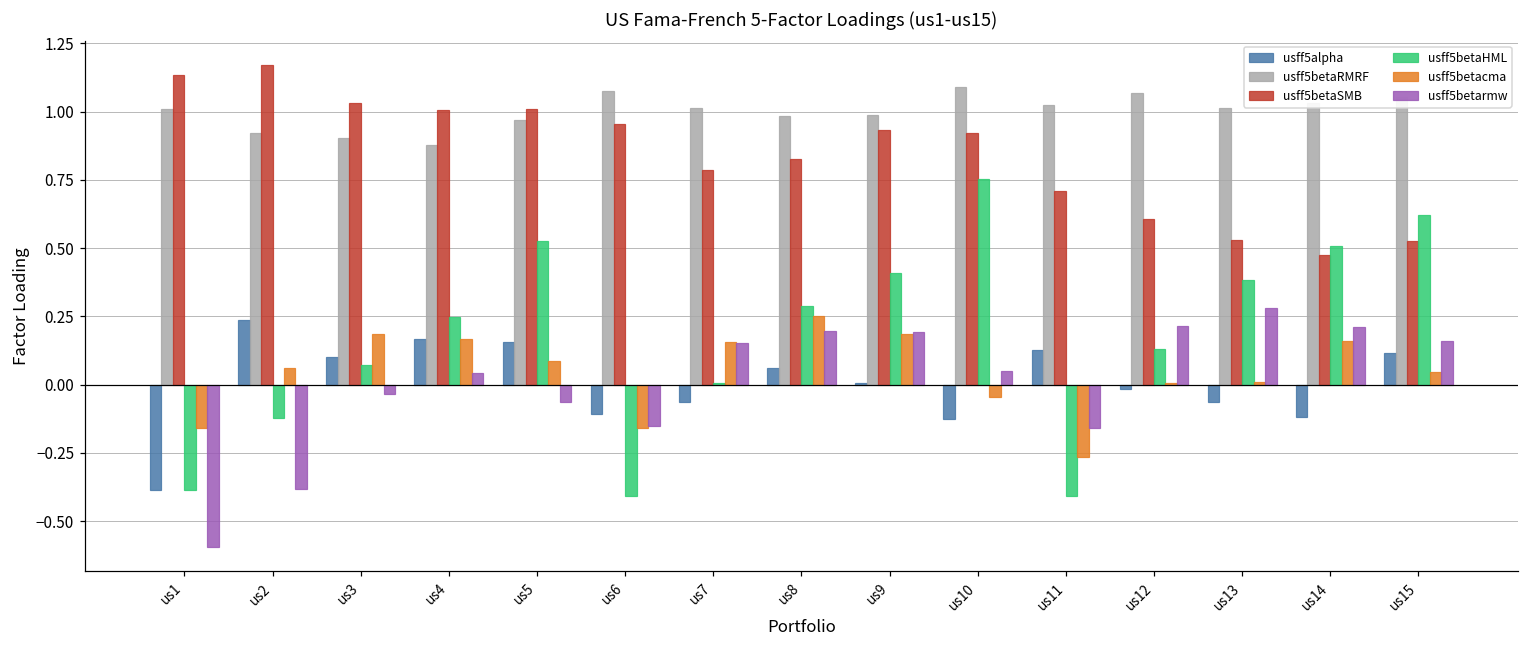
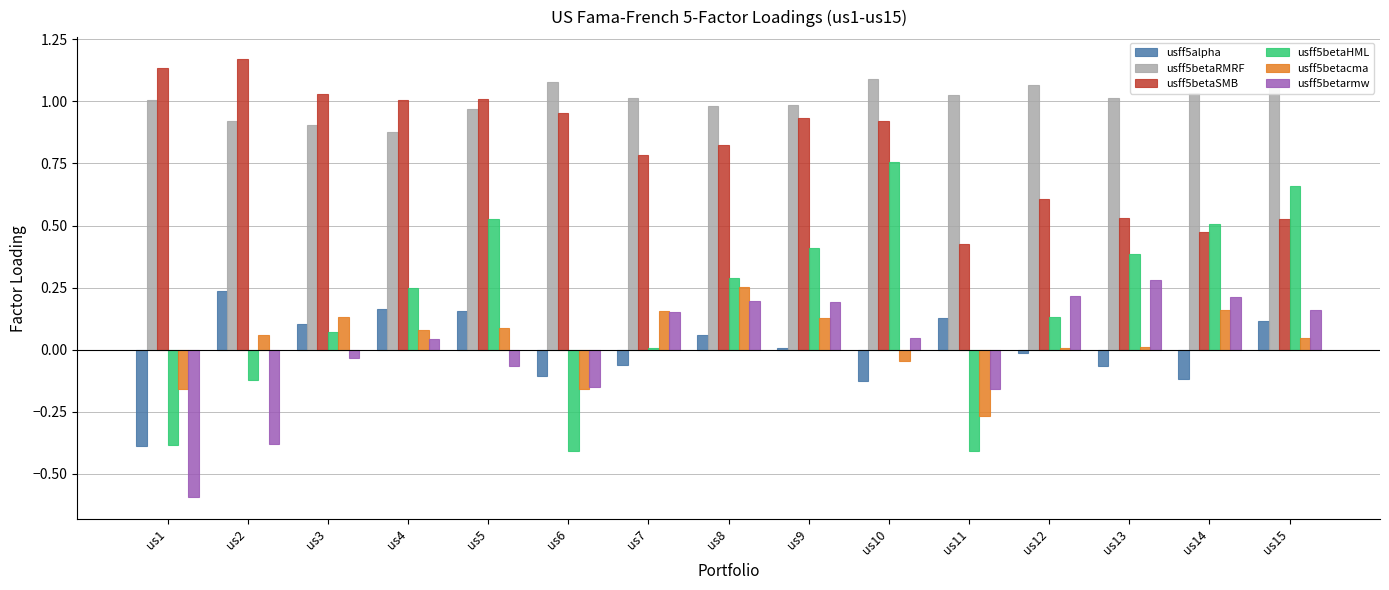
  {
    "usff5alpha": {
      "us1": -0.39,
      "us2": 0.24,
      "us3": 0.10,
      "us4": 0.17,
      "us5": 0.16,
      "us6": -0.11,
      "us7": -0.06,
      "us8": 0.06,
      "us10": -0.13,
      "us11": 0.13,
      "us12": -0.02,
      "us13": -0.07,
      "us14": -0.12,
      "us15": 0.12
    },
    "usff5betaRMRF": {
      "us1": 1.01,
      "us2": 0.92,
      "us3": 0.90,
      "us4": 0.88,
      "us5": 0.97,
      "us6": 1.08,
      "us7": 1.01,
      "us8": 0.98,
      "us9": 0.99,
      "us10": 1.09,
      "us11": 1.03,
      "us12": 1.07,
      "us13": 1.01
    },
    "usff5betaSMB": {
      "us1": 1.13,
      "us2": 1.17,
      "us3": 1.03,
      "us4": 1.01,
      "us5": 1.01,
      "us6": 0.96,
      "us7": 0.79,
      "us8": 0.83,
      "us9": 0.93,
      "us10": 0.92,
-     "us11": 0.71,
+     "us11": 0.42,
      "us12": 0.61,
      "us13": 0.53,
      "us14": 0.47,
      "us15": 0.52
    },
    "usff5betaHML": {
      "us1": -0.38,
      "us2": -0.12,
      "us3": 0.07,
      "us4": 0.25,
      "us5": 0.53,
      "us6": -0.41,
      "us8": 0.29,
      "us9": 0.41,
      "us10": 0.75,
      "us11": -0.41,
      "us12": 0.13,
      "us13": 0.38,
      "us14": 0.51,
-     "us15": 0.62
+     "us15": 0.66
    },
    "usff5betacma": {
      "us1": -0.16,
      "us2": 0.06,
-     "us3": 0.18,
-     "us4": 0.17,
+     "us3": 0.13,
+     "us4": 0.08,
      "us5": 0.09,
      "us6": -0.16,
      "us7": 0.16,
      "us8": 0.25,
-     "us9": 0.19,
+     "us9": 0.13,
      "us10": -0.05,
      "us11": -0.27,
      "us13": 0.01,
      "us14": 0.16,
      "us15": 0.05
    },
    "usff5betarmw": {
      "us1": -0.59,
      "us2": -0.38,
      "us3": -0.03,
      "us4": 0.04,
      "us5": -0.06,
      "us6": -0.15,
      "us7": 0.15,
      "us8": 0.20,
      "us9": 0.19,
      "us10": 0.05,
      "us11": -0.16,
      "us12": 0.22,
      "us13": 0.28,
      "us14": 0.21,
      "us15": 0.16
    }
  }
